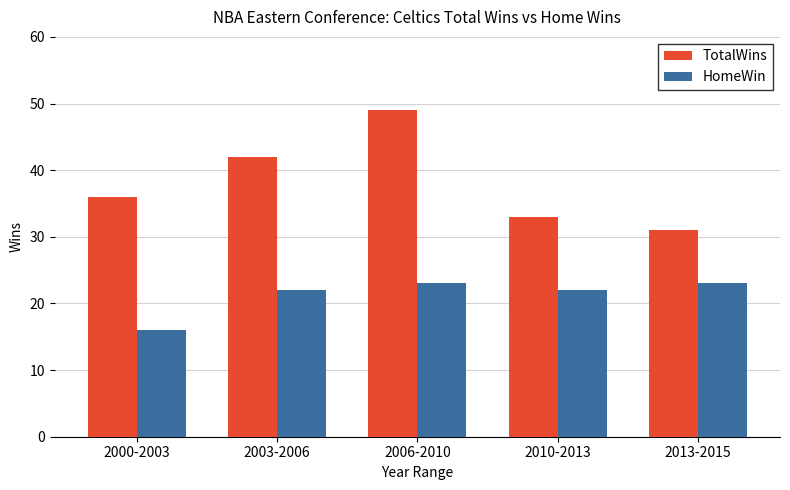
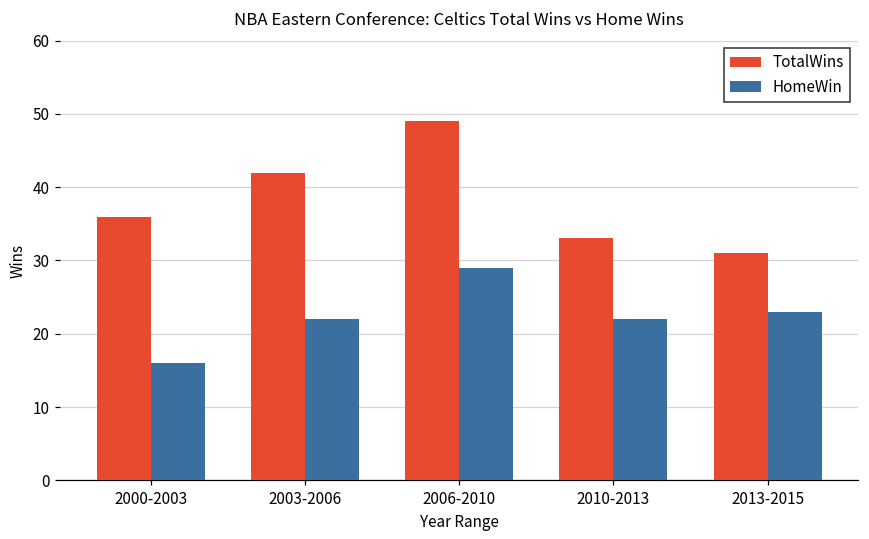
  {
    "TotalWins": {
      "2000-2003": 36,
      "2003-2006": 42,
      "2006-2010": 49,
      "2010-2013": 33,
      "2013-2015": 31
    },
    "HomeWin": {
      "2000-2003": 16,
      "2003-2006": 22,
-     "2006-2010": 23,
+     "2006-2010": 29,
      "2010-2013": 22,
      "2013-2015": 23
    }
  }
